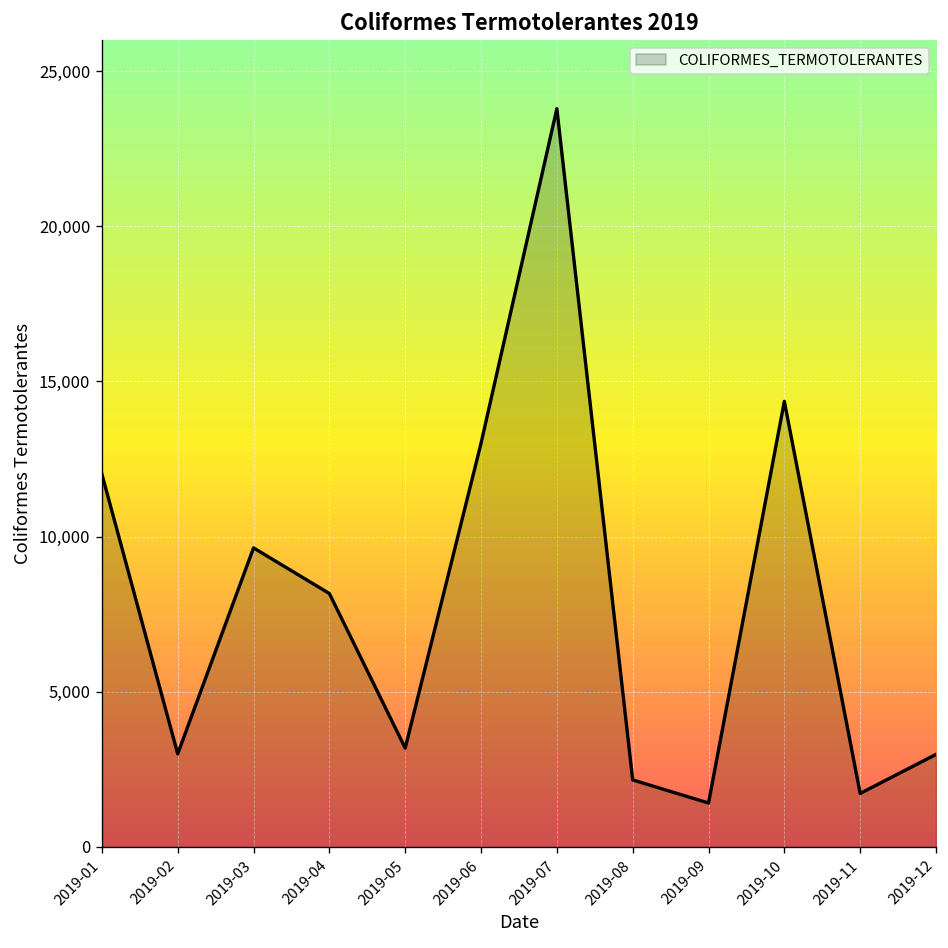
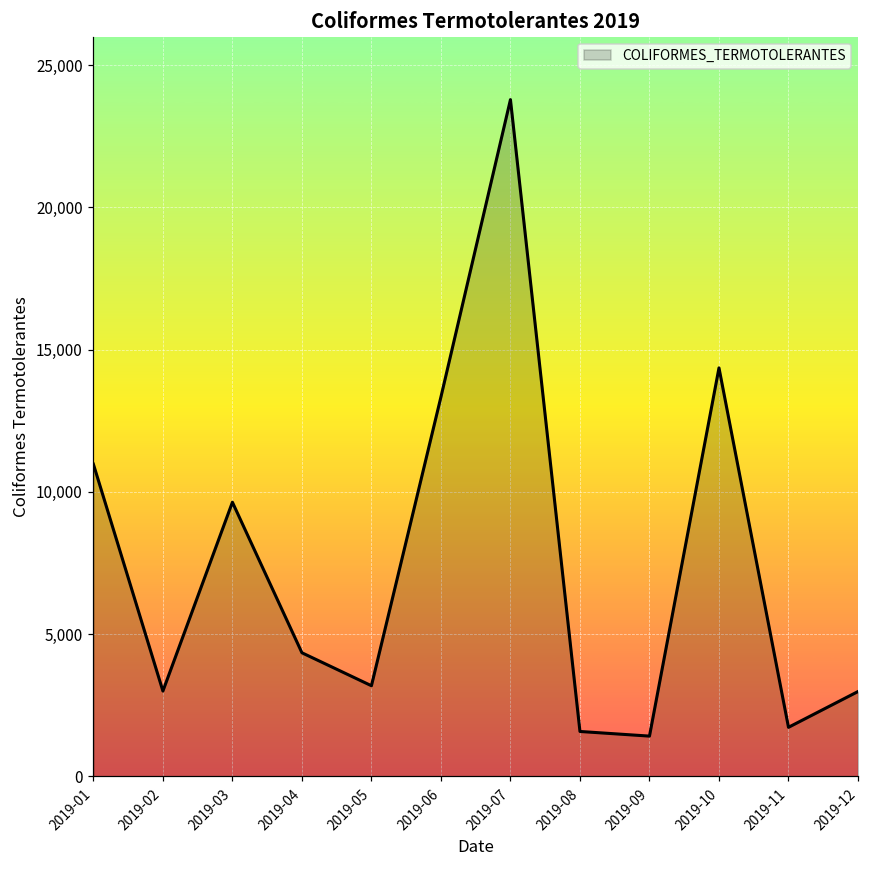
  {
-   "2019-01": "12,000",
+   "2019-01": "11,000",
    "2019-02": "3,000",
    "2019-03": "9,600",
-   "2019-04": "8,200",
+   "2019-04": "4,300",
    "2019-05": "3,200",
-   "2019-06": "13,000",
+   "2019-06": "13,300",
    "2019-07": "23,800",
-   "2019-08": "2,200",
+   "2019-08": "1,600",
    "2019-09": "1,400",
    "2019-10": "14,400",
    "2019-11": "1,700",
    "2019-12": "3,000"
  }
